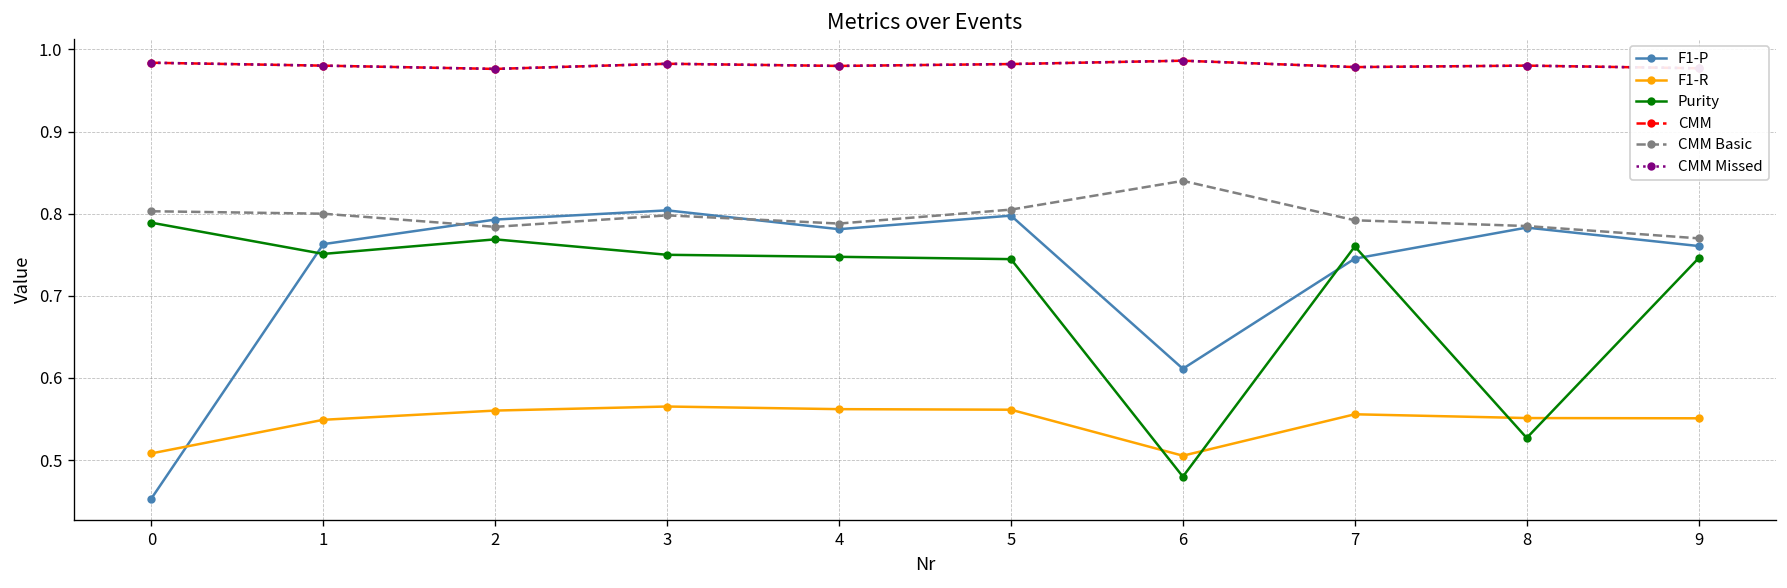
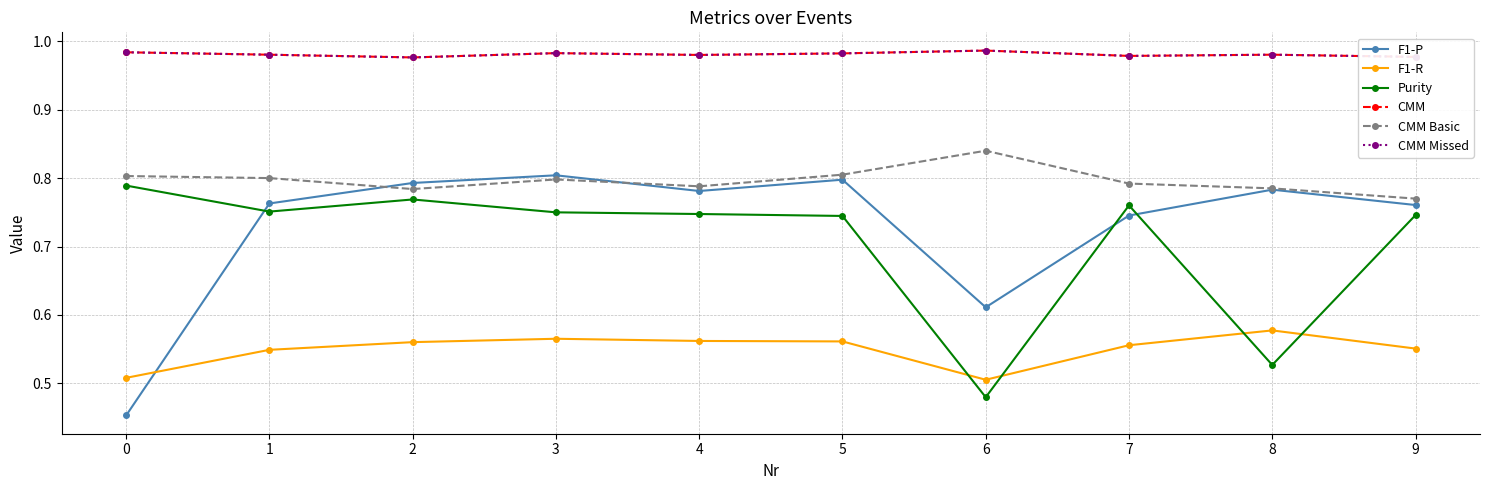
  {
    "F1-P": {
      "0": 0.45,
      "1": 0.76,
      "2": 0.79,
      "3": 0.80,
      "4": 0.78,
      "5": 0.80,
      "6": 0.61,
      "7": 0.75,
      "9": 0.76
    },
    "F1-R": {
      "0": 0.51,
      "1": 0.55,
      "2": 0.56,
      "3": 0.57,
      "4": 0.56,
      "5": 0.56,
      "6": 0.51,
      "7": 0.56,
-     "8": 0.55,
+     "8": 0.58,
      "9": 0.55
    },
    "Purity": {
      "0": 0.79,
      "1": 0.75,
      "2": 0.77,
      "3": 0.75,
      "4": 0.75,
      "5": 0.74,
      "6": 0.48,
      "7": 0.76,
      "8": 0.53,
      "9": 0.75
    },
    "CMM Missed": {
      "0": 0.98,
      "1": 0.98,
      "2": 0.98,
      "3": 0.98,
      "4": 0.98,
      "5": 0.98,
      "6": 0.99,
      "7": 0.98,
      "8": 0.98
    },
    "CMM Basic": {
      "0": 0.80,
      "1": 0.80,
      "2": 0.78,
      "3": 0.80,
      "4": 0.79,
      "5": 0.80,
      "6": 0.84,
      "7": 0.79,
      "9": 0.77
    }
  }
